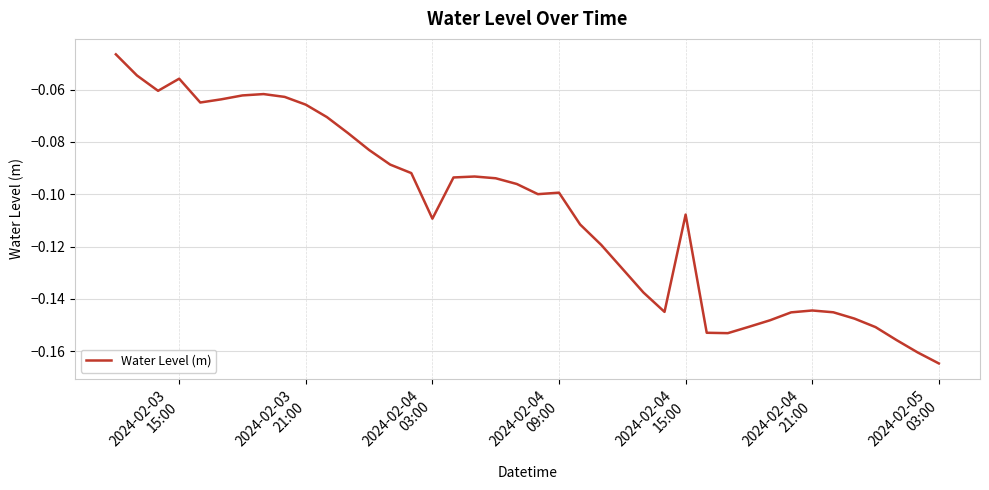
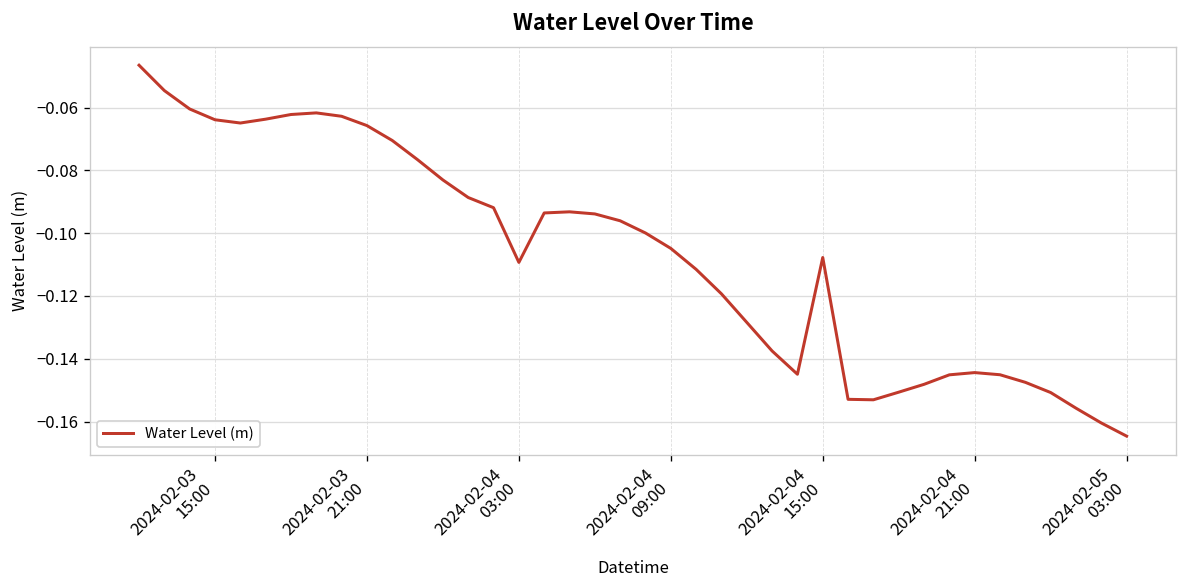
  {
-   "2024-02-03 15:00": -0.056,
+   "2024-02-03 15:00": -0.064,
    "2024-02-03 21:00": -0.066,
    "2024-02-04 03:00": -0.109,
-   "2024-02-04 09:00": -0.099,
+   "2024-02-04 09:00": -0.105,
    "2024-02-04 15:00": -0.108,
    "2024-02-04 21:00": -0.144,
    "2024-02-05 03:00": -0.165
  }
